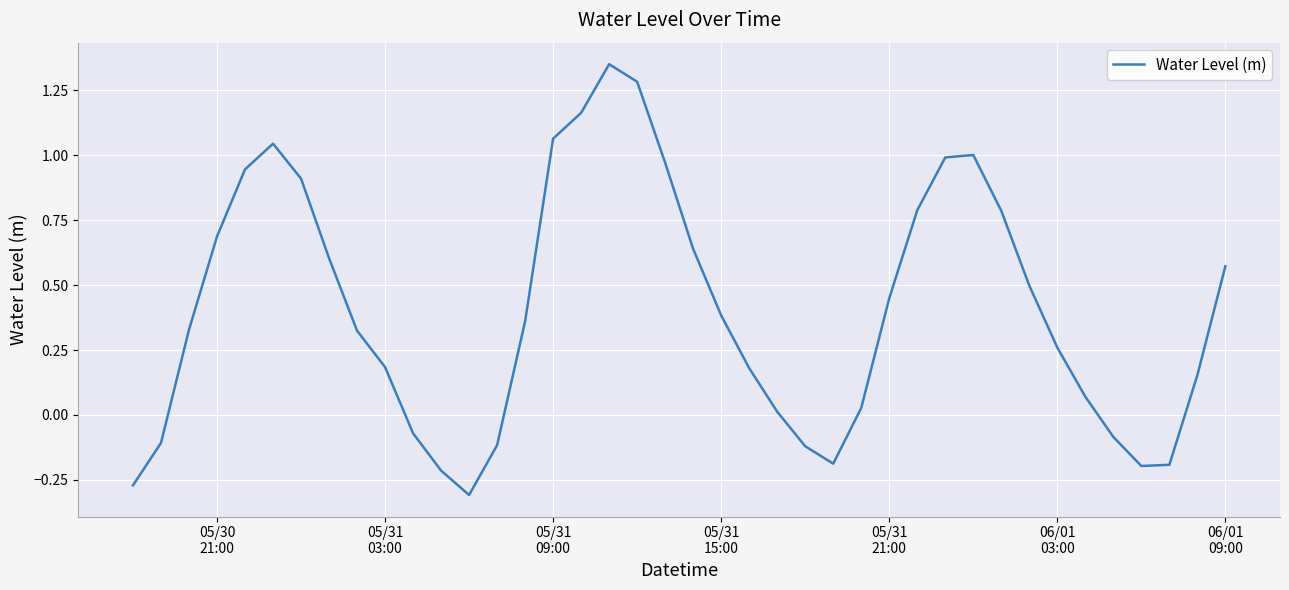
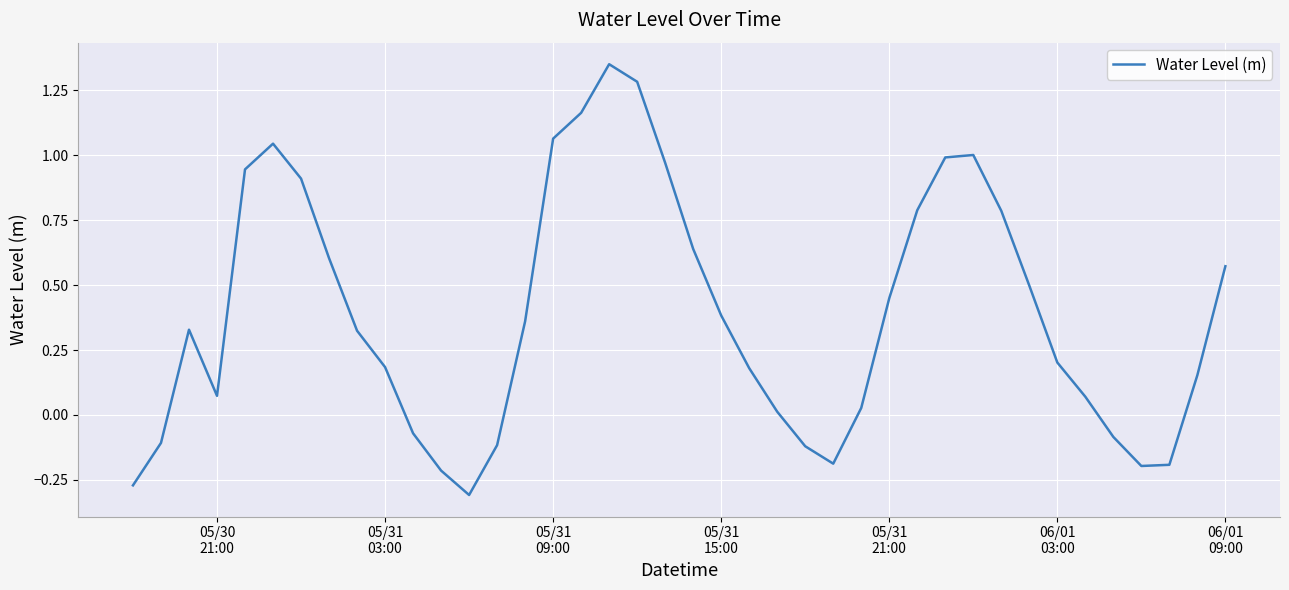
  {
-   "05/30 21:00": 0.69,
+   "05/30 21:00": 0.07,
    "05/31 03:00": 0.18,
    "05/31 09:00": 1.06,
    "05/31 15:00": 0.38,
    "05/31 21:00": 0.45,
-   "06/01 03:00": 0.26,
+   "06/01 03:00": 0.20,
    "06/01 09:00": 0.57
  }
